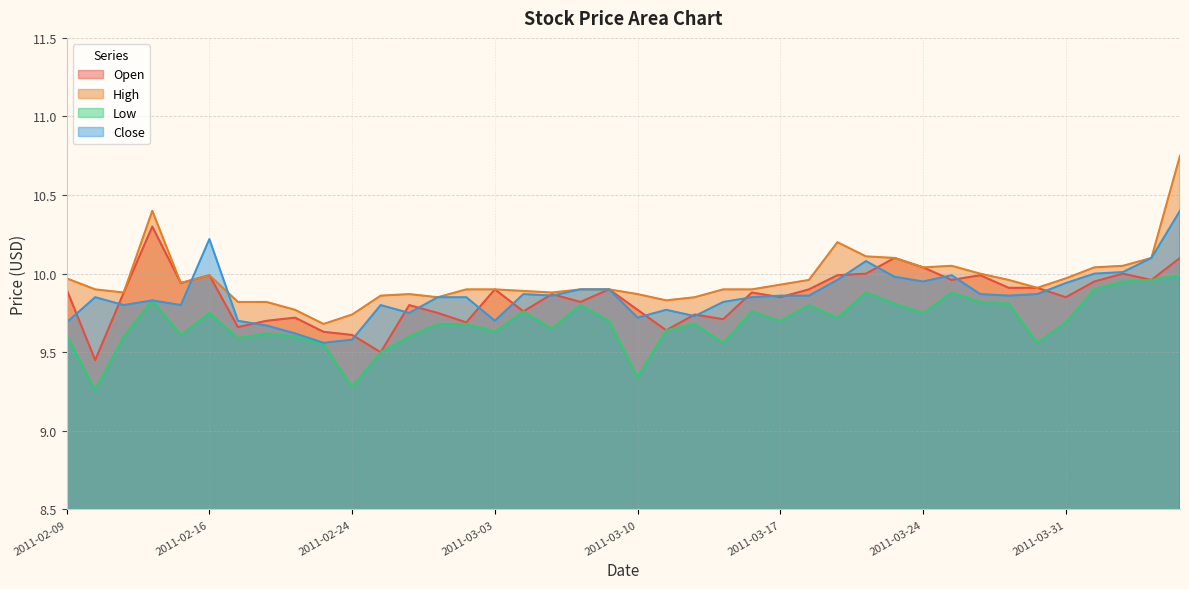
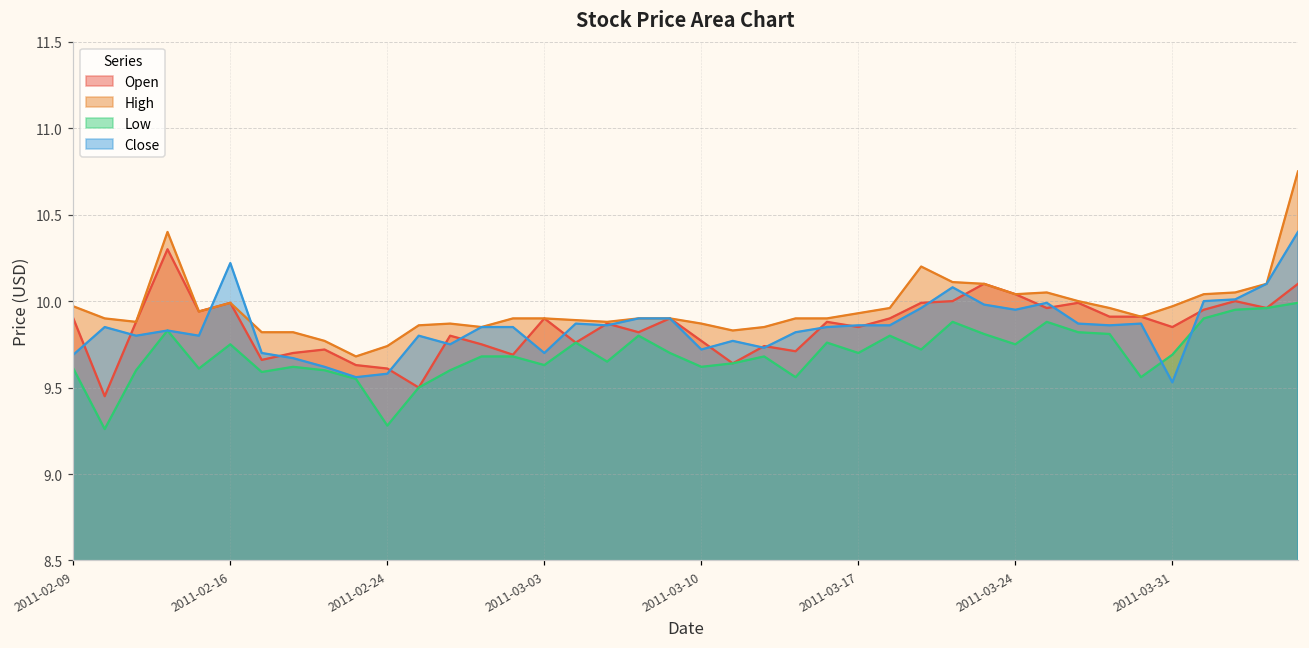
  {
    "Low": {
      "2011-02-09": 9.61,
      "2011-02-16": 9.75,
      "2011-02-24": 9.28,
      "2011-03-03": 9.63,
-     "2011-03-10": 9.34,
+     "2011-03-10": 9.62,
      "2011-03-17": 9.70,
      "2011-03-24": 9.75,
      "2011-03-31": 9.69
    },
    "Close": {
      "2011-02-09": 9.69,
      "2011-02-16": 10.22,
      "2011-02-24": 9.58,
      "2011-03-03": 9.70,
      "2011-03-10": 9.72,
      "2011-03-24": 9.95,
-     "2011-03-31": 9.94
+     "2011-03-31": 9.53
    }
  }
